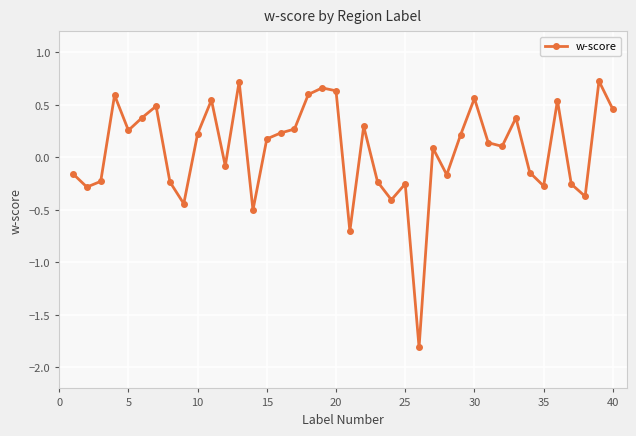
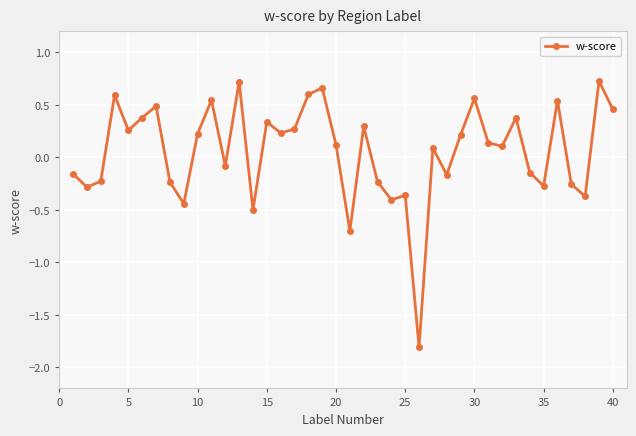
  {
    "5": 0.26,
    "10": 0.22,
-   "15": 0.18,
-   "20": 0.63,
-   "25": -0.25,
+   "15": 0.34,
+   "20": 0.12,
+   "25": -0.36,
    "30": 0.56,
    "35": -0.27,
    "40": 0.46
  }
